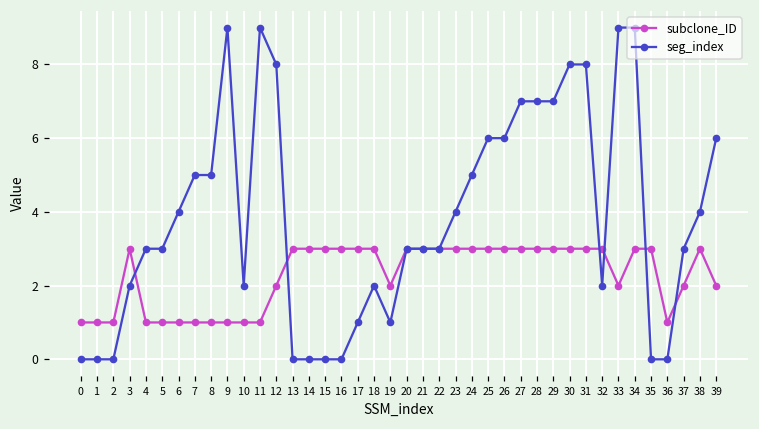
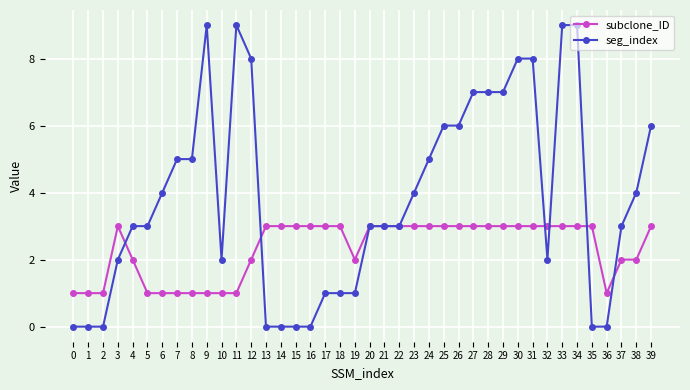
  {
    "subclone_ID": {
      "0": 1,
      "1": 1,
      "2": 1,
      "3": 3,
-     "4": 1,
+     "4": 2,
      "5": 1,
      "6": 1,
      "7": 1,
      "8": 1,
      "9": 1,
      "10": 1,
      "11": 1,
      "12": 2,
      "13": 3,
      "14": 3,
      "15": 3,
      "16": 3,
      "17": 3,
      "18": 3,
      "19": 2,
      "23": 3,
      "24": 3,
      "25": 3,
      "26": 3,
      "27": 3,
      "28": 3,
      "29": 3,
      "30": 3,
      "31": 3,
      "32": 3,
-     "33": 2,
+     "33": 3,
      "34": 3,
      "35": 3,
      "36": 1,
      "37": 2,
-     "38": 3,
-     "39": 2
+     "38": 2,
+     "39": 3
    },
    "seg_index": {
      "0": 0,
      "1": 0,
      "2": 0,
      "3": 2,
      "4": 3,
      "5": 3,
      "6": 4,
      "7": 5,
      "8": 5,
      "9": 9,
      "10": 2,
      "11": 9,
      "12": 8,
      "13": 0,
      "14": 0,
      "15": 0,
      "16": 0,
      "17": 1,
-     "18": 2,
+     "18": 1,
      "19": 1,
      "23": 4,
      "24": 5,
      "25": 6,
      "26": 6,
      "27": 7,
      "28": 7,
      "29": 7,
      "30": 8,
      "31": 8,
      "32": 2,
      "33": 9,
      "35": 0,
      "36": 0,
      "37": 3,
      "38": 4,
      "39": 6
    }
  }
